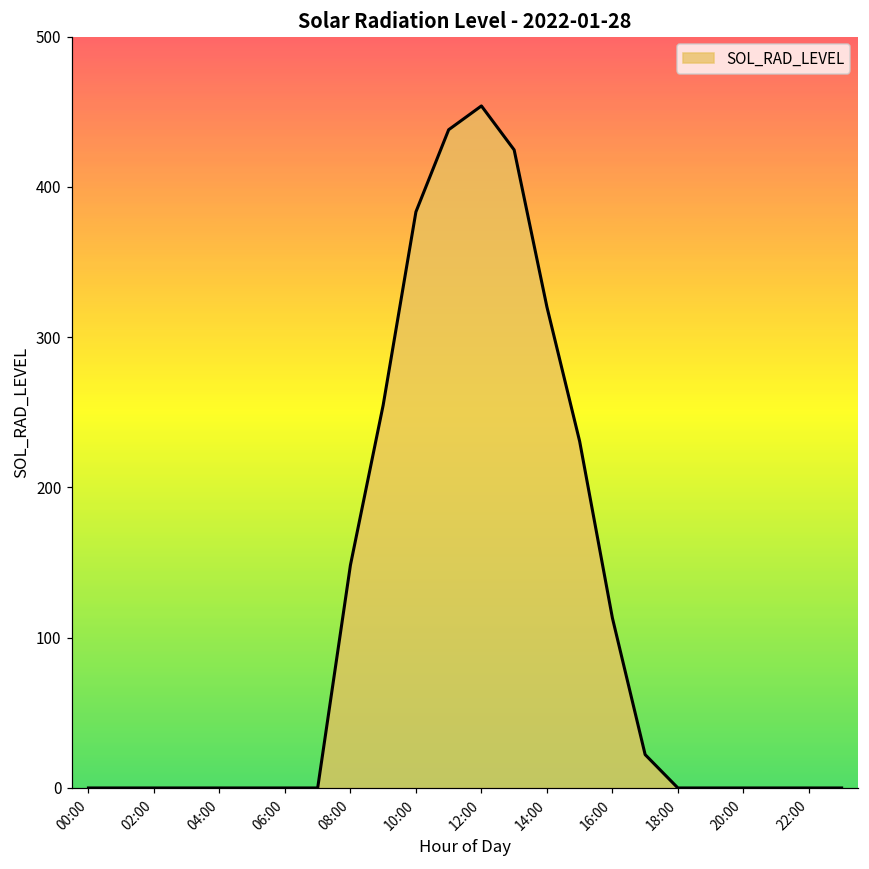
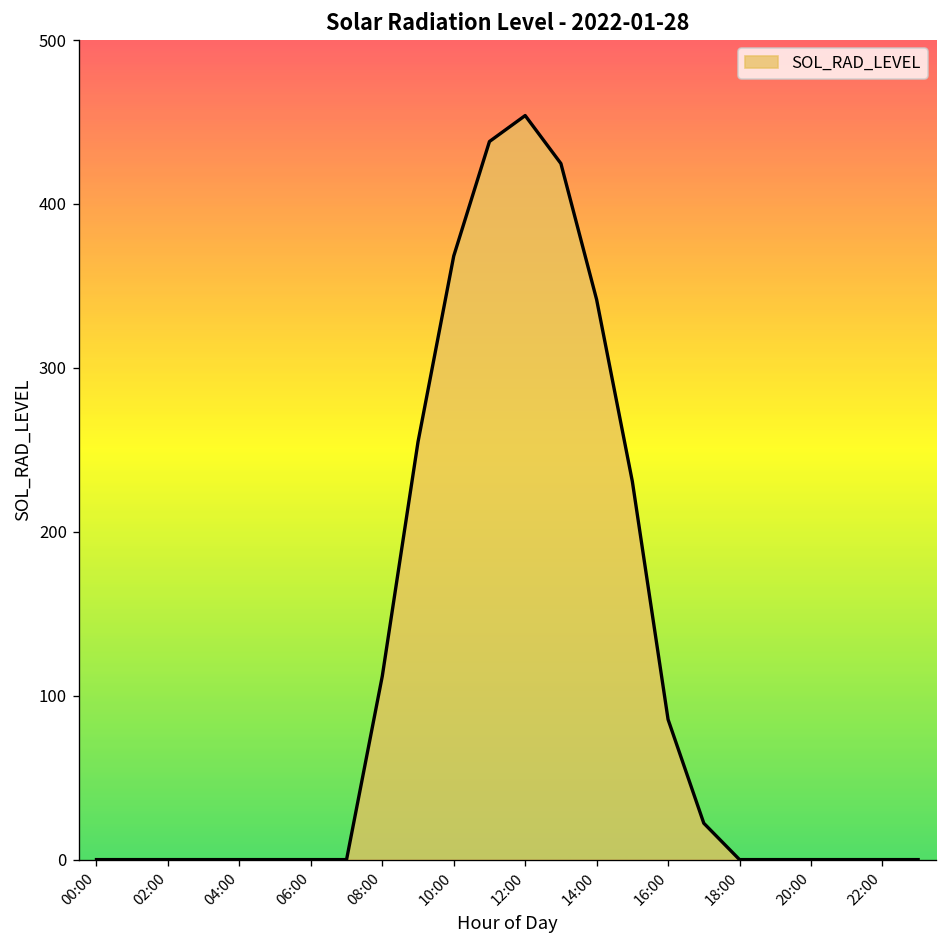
  {
    "00:00": 0,
    "02:00": 0,
    "04:00": 0,
    "06:00": 0,
-   "08:00": 148,
-   "10:00": 383,
+   "08:00": 112,
+   "10:00": 368,
    "12:00": 454,
-   "14:00": 320,
-   "16:00": 113,
+   "14:00": 342,
+   "16:00": 85,
    "18:00": 0,
    "20:00": 0,
    "22:00": 0
  }
